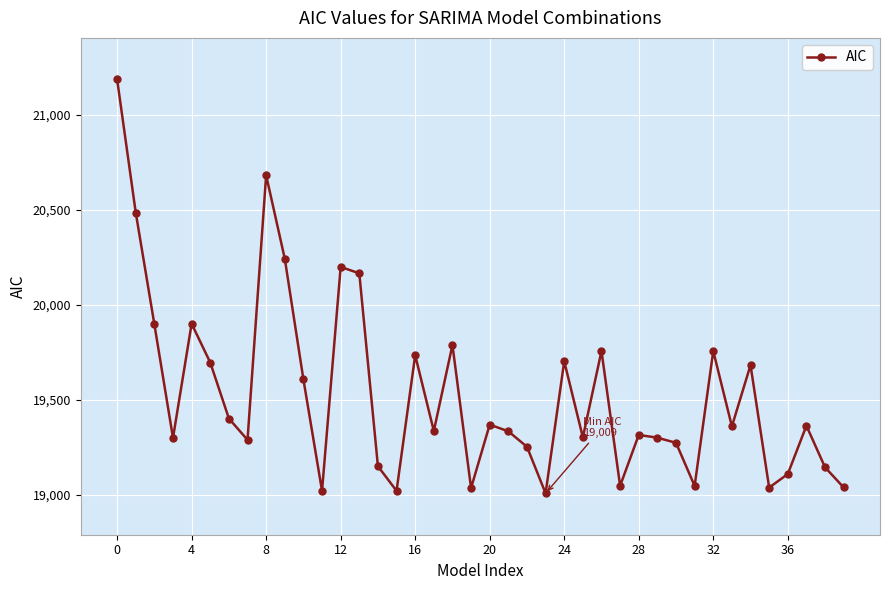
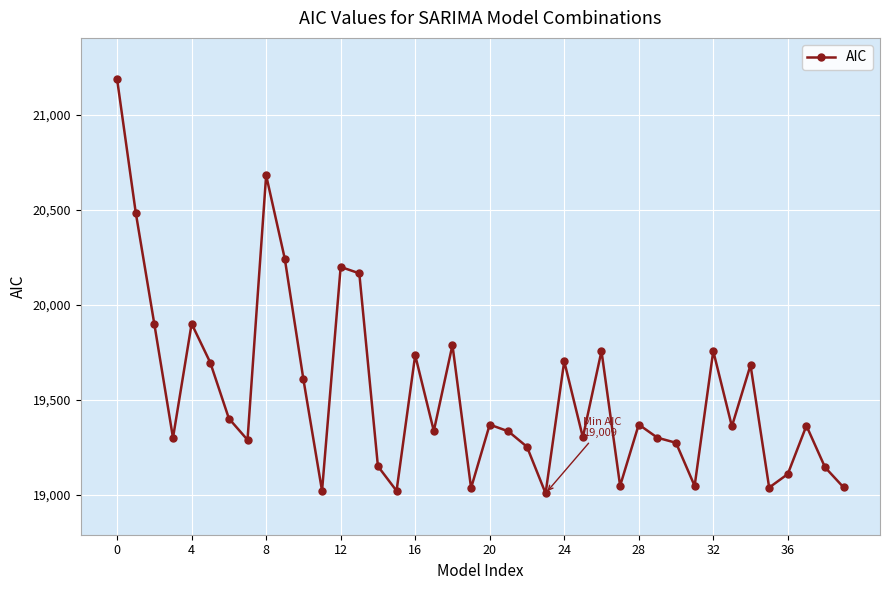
  {
    "0": "21,190",
    "4": "19,900",
    "8": "20,680",
    "12": "20,200",
    "16": "19,740",
    "20": "19,370",
    "24": "19,700",
-   "28": "19,320",
+   "28": "19,370",
    "32": "19,760",
    "36": "19,110"
  }
